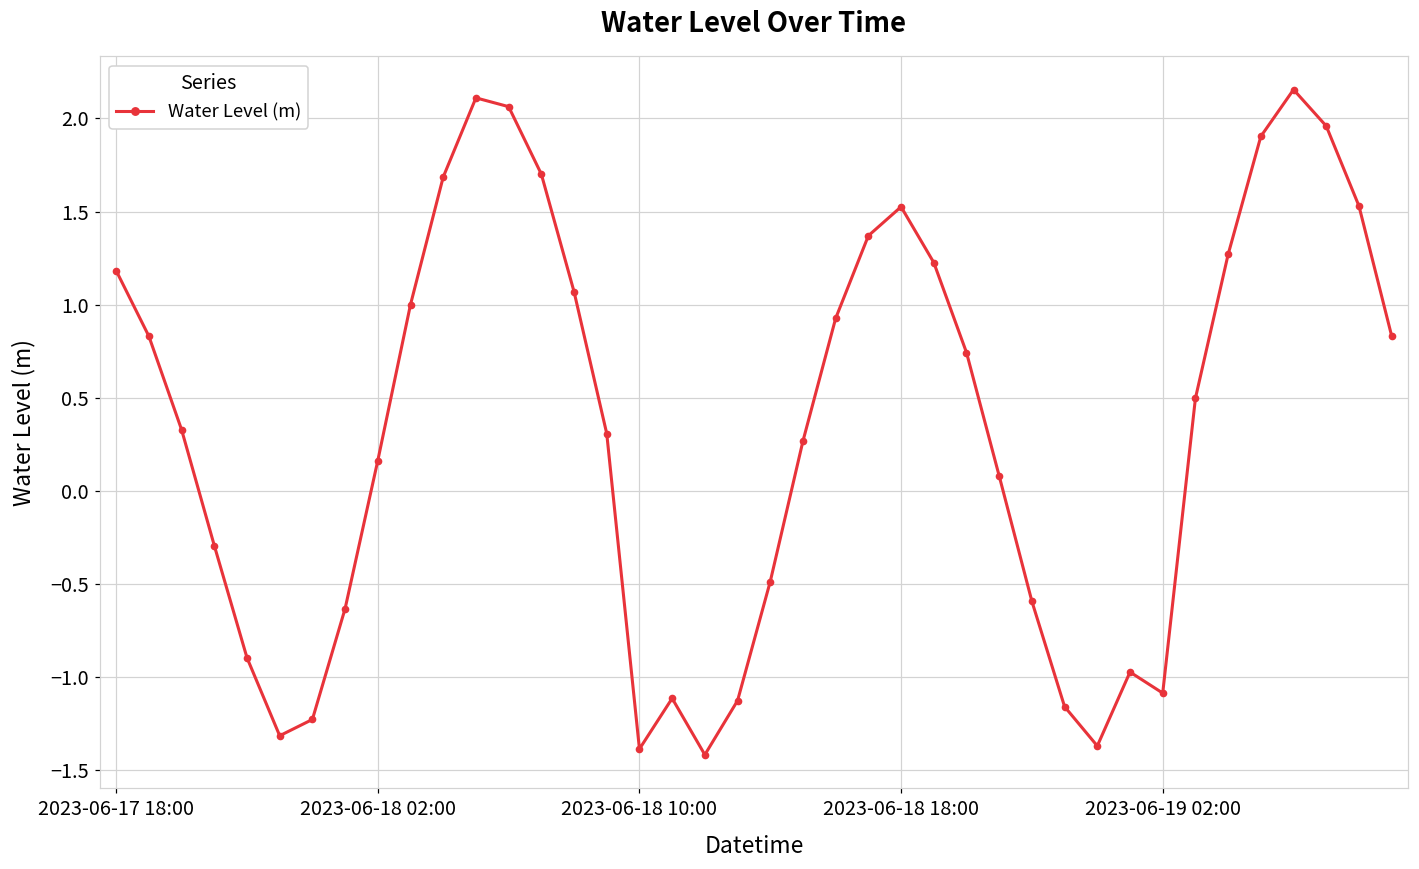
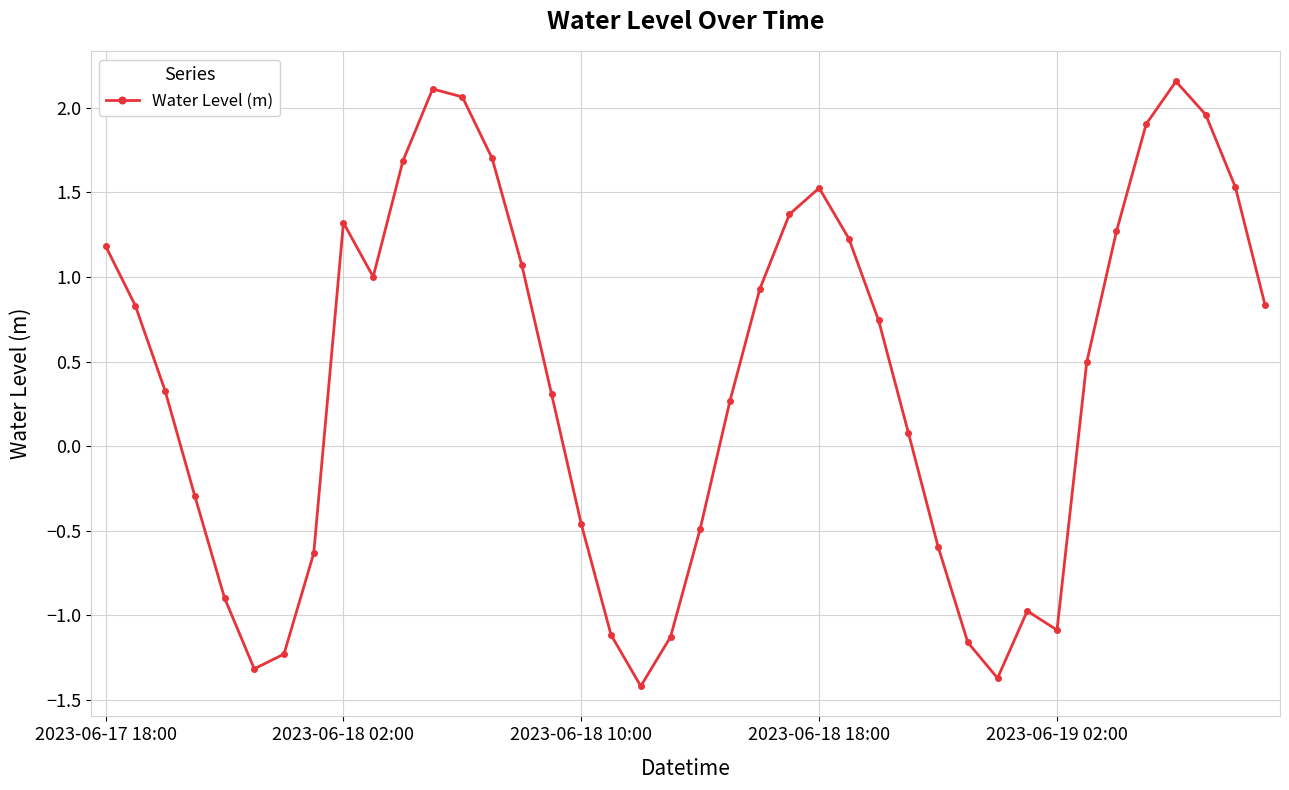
  {
    "2023-06-17 18:00": 1.18,
-   "2023-06-18 02:00": 0.16,
-   "2023-06-18 10:00": -1.39,
+   "2023-06-18 02:00": 1.32,
+   "2023-06-18 10:00": -0.46,
    "2023-06-18 18:00": 1.53,
    "2023-06-19 02:00": -1.09
  }
